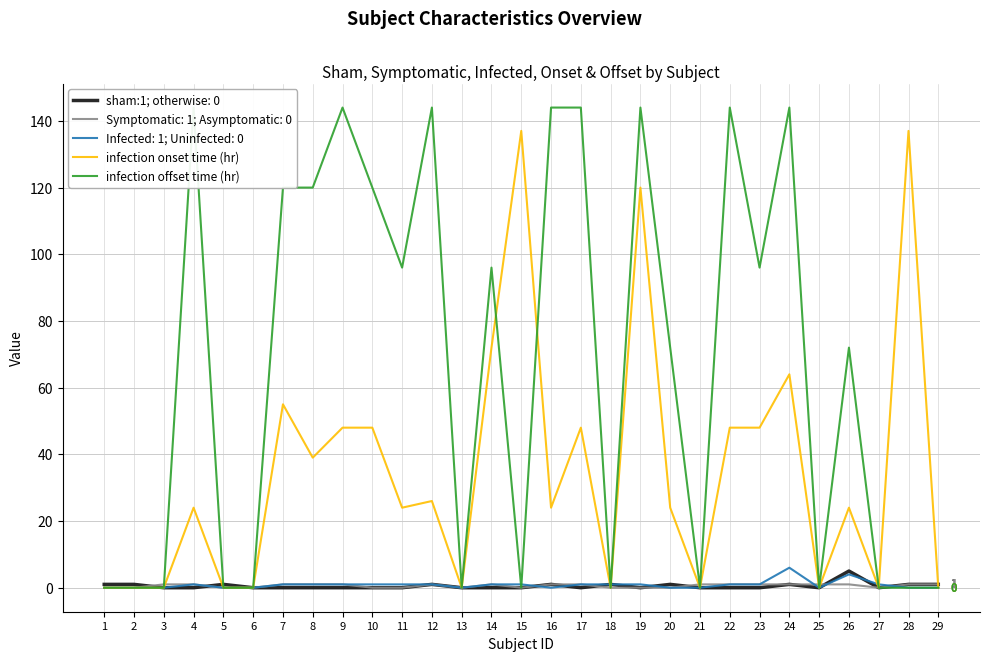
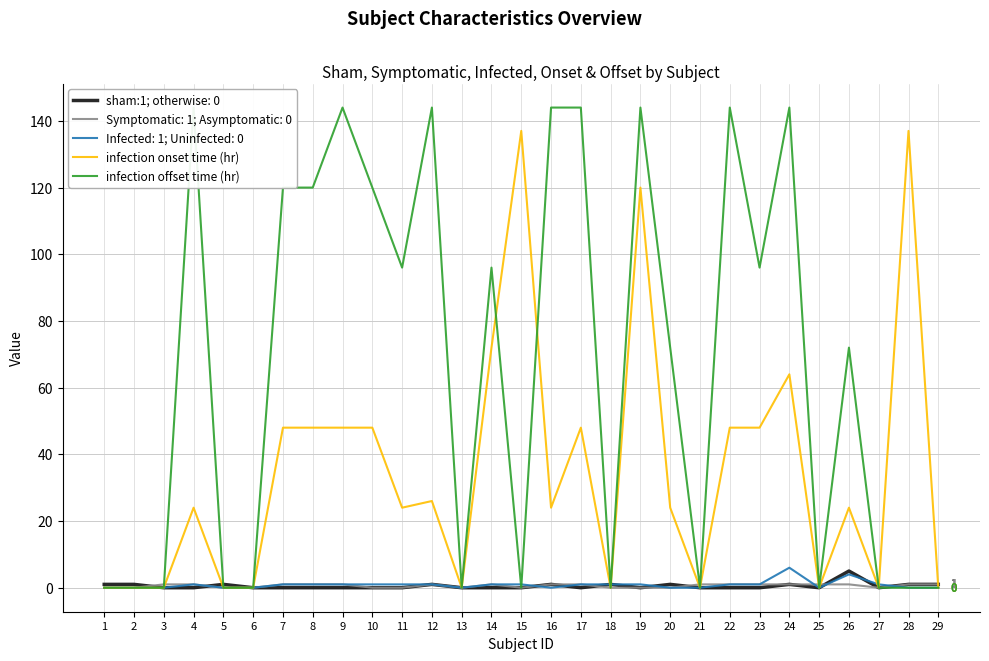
  {
    "sham:1; otherwise: 0": {
      "1": 1,
      "2": 1,
      "4": 0,
      "5": 1,
      "7": 0,
      "8": 0,
      "9": 0,
      "14": 0,
      "17": 0,
      "20": 1,
      "22": 0,
      "23": 0,
      "26": 5
    },
    "Symptomatic: 1; Asymptomatic: 0": {
      "3": 1,
      "21": 1,
      "25": 1,
      "26": 1
    },
    "Infected: 1; Uninfected: 0": {
      "10": 1,
      "11": 1,
      "15": 1,
      "16": 0,
      "19": 1,
      "24": 6,
      "26": 4,
      "27": 1
    },
    "infection onset time (hr)": {
      "4": 24,
-     "7": 55,
-     "8": 39,
+     "7": 48,
+     "8": 48,
      "9": 48,
      "10": 48,
      "11": 24,
      "12": 26,
      "14": 72,
      "15": 137,
      "16": 24,
      "17": 48,
      "19": 120,
      "20": 24,
      "22": 48,
      "23": 48,
      "24": 64,
      "26": 24,
      "28": 137
    },
    "infection offset time (hr)": {
      "7": 120,
      "8": 120,
      "9": 144,
      "10": 120,
      "11": 96,
      "12": 144,
      "14": 96,
      "16": 144,
      "17": 144,
      "19": 144,
      "20": 72,
      "22": 144,
      "23": 96,
      "24": 144,
      "26": 72
    }
  }
